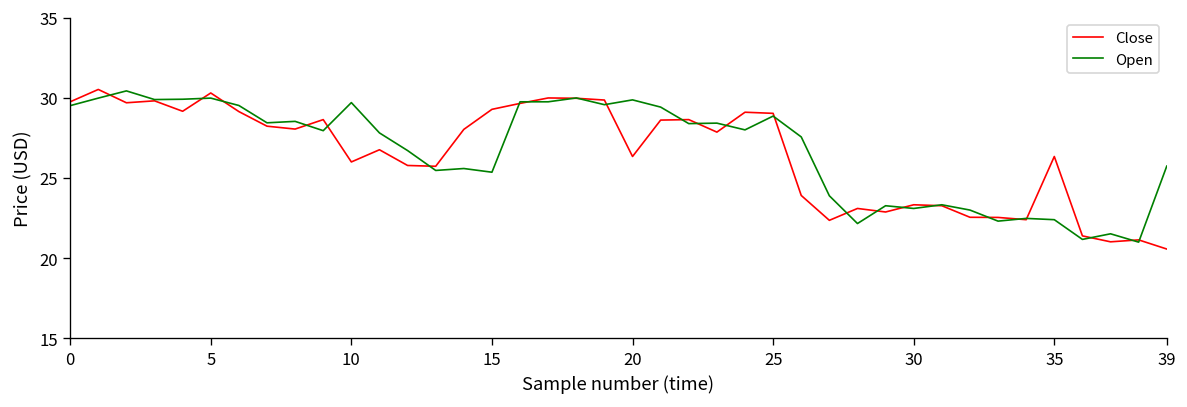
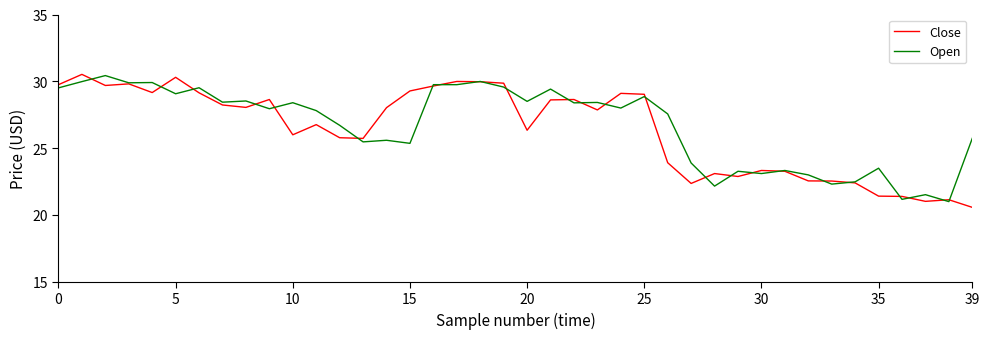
  {
    "Close": {
      "0": 29.8,
      "5": 30.3,
      "10": 26.0,
      "15": 29.3,
      "20": 26.3,
      "30": 23.3,
-     "35": 26.3,
+     "35": 21.4,
      "39": 20.6
    },
    "Open": {
      "0": 29.5,
-     "5": 30.0,
-     "10": 29.7,
+     "5": 29.1,
+     "10": 28.4,
      "15": 25.4,
-     "20": 29.9,
+     "20": 28.5,
      "30": 23.1,
-     "35": 22.4,
+     "35": 23.5,
      "39": 25.7
    }
  }
